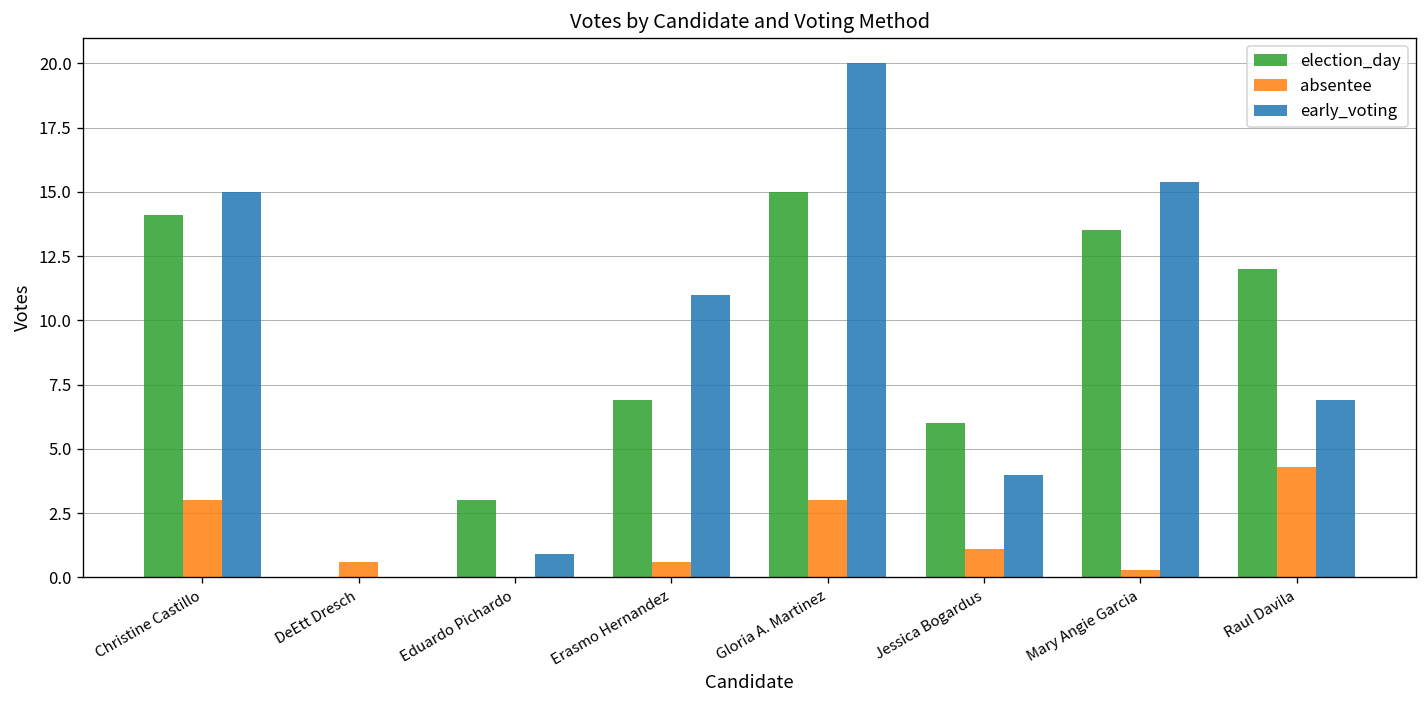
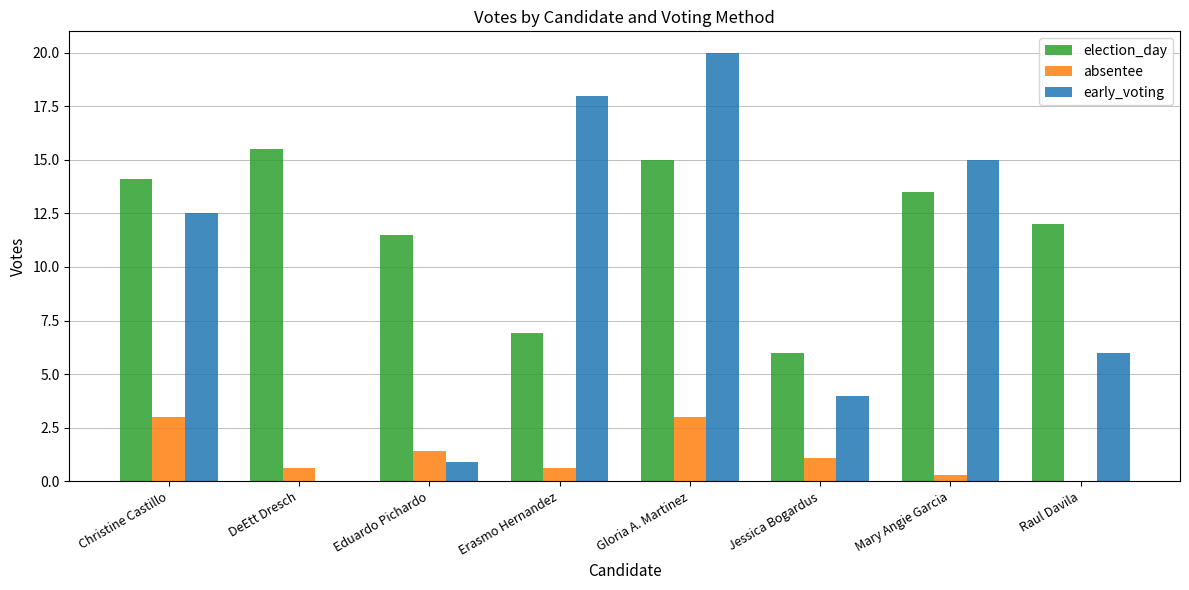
  {
    "election_day": {
      "Christine Castillo": 14.1,
-     "DeEtt Dresch": 0.0,
-     "Eduardo Pichardo": 3.0,
+     "DeEtt Dresch": 15.5,
+     "Eduardo Pichardo": 11.5,
      "Erasmo Hernandez": 6.9,
      "Gloria A. Martinez": 15.0,
      "Jessica Bogardus": 6.0,
      "Mary Angie Garcia": 13.5,
      "Raul Davila": 12.0
    },
    "absentee": {
      "Christine Castillo": 3.0,
      "DeEtt Dresch": 0.6,
-     "Eduardo Pichardo": 0.0,
+     "Eduardo Pichardo": 1.4,
      "Erasmo Hernandez": 0.6,
      "Gloria A. Martinez": 3.0,
      "Jessica Bogardus": 1.1,
      "Mary Angie Garcia": 0.3,
-     "Raul Davila": 4.3
+     "Raul Davila": 0.0
    },
    "early_voting": {
-     "Christine Castillo": 15.0,
+     "Christine Castillo": 12.5,
      "DeEtt Dresch": 0.0,
      "Eduardo Pichardo": 0.9,
-     "Erasmo Hernandez": 11,
+     "Erasmo Hernandez": 18,
      "Gloria A. Martinez": 20.0,
      "Jessica Bogardus": 4.0,
-     "Mary Angie Garcia": 15.4,
-     "Raul Davila": 6.9
+     "Mary Angie Garcia": 15.0,
+     "Raul Davila": 6.0
    }
  }
